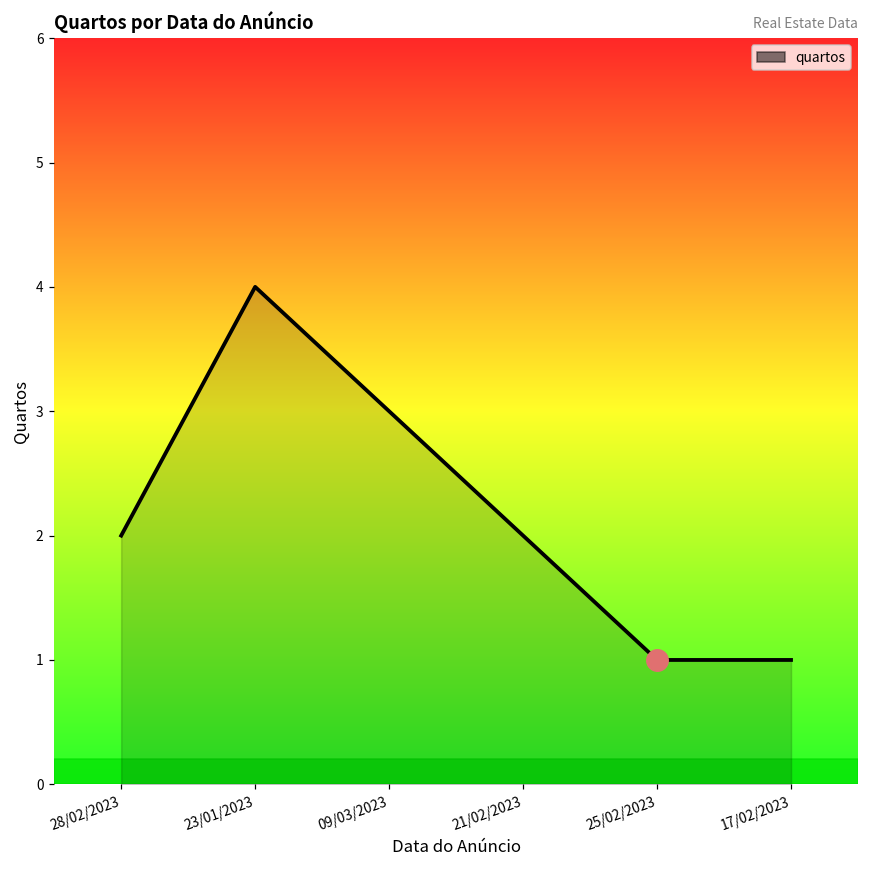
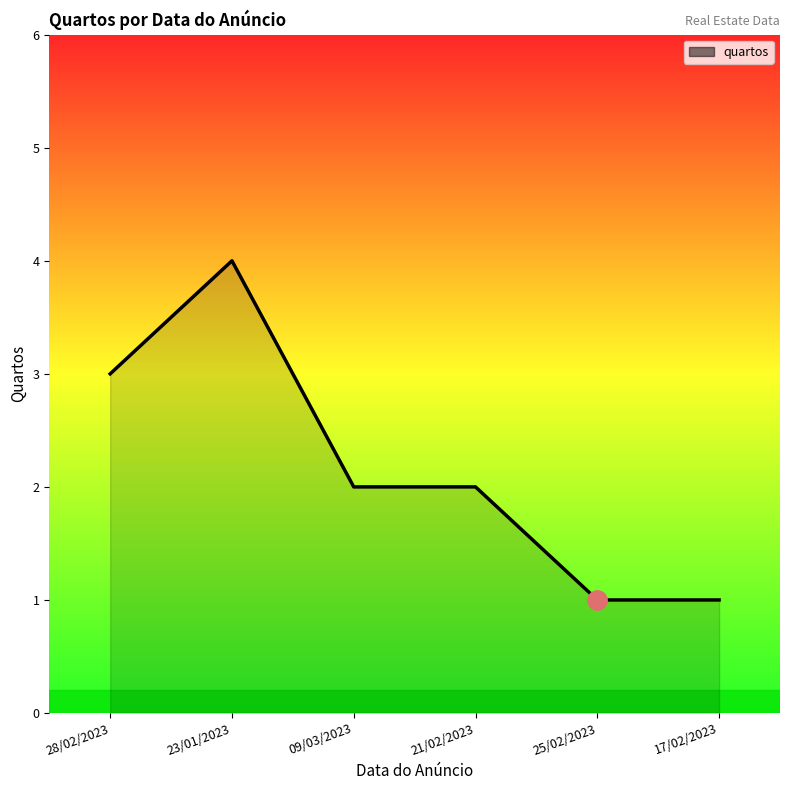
  {
    "quartos": {
-     "28/02/2023": 2,
+     "28/02/2023": 3,
      "23/01/2023": 4,
-     "09/03/2023": 3,
+     "09/03/2023": 2,
      "21/02/2023": 2,
      "17/02/2023": 1
    }
  }
